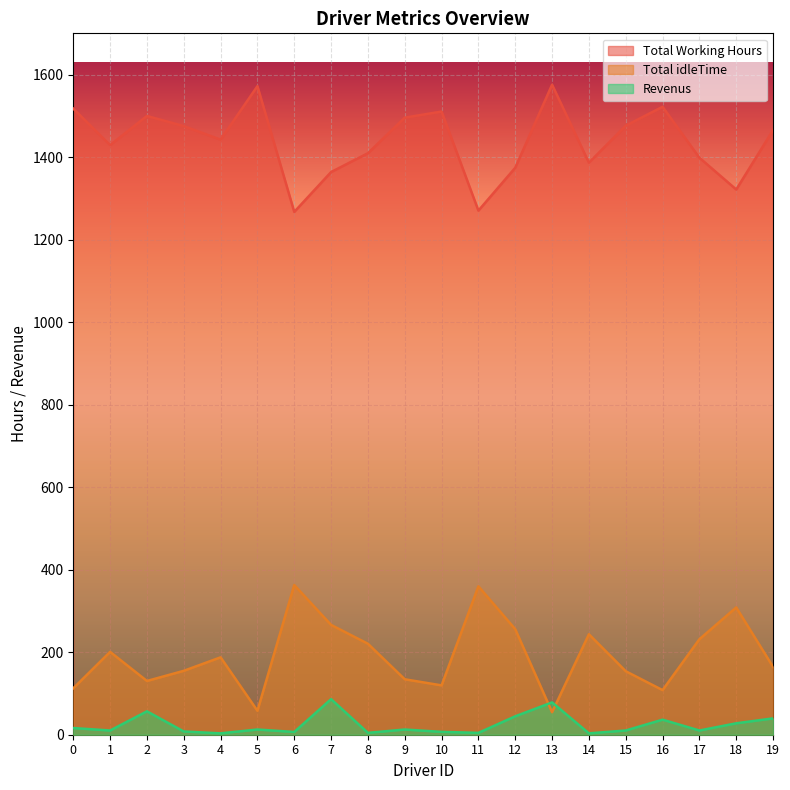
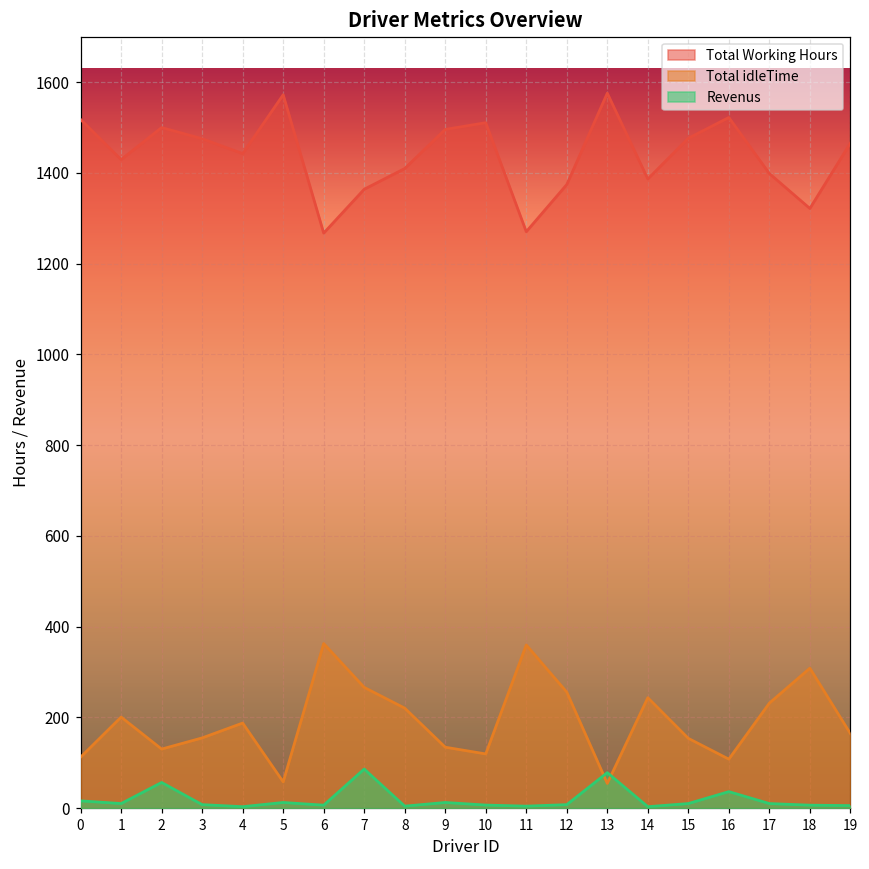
  {
    "Revenus": {
      "0": 20,
      "1": 10,
      "2": 60,
      "3": 10,
      "4": 0,
      "5": 10,
      "6": 10,
      "7": 90,
      "8": 0,
      "9": 10,
      "10": 10,
      "11": 0,
-     "12": 40,
+     "12": 10,
      "13": 80,
      "14": 0,
      "15": 10,
      "16": 40,
      "17": 10,
-     "18": 30,
-     "19": 40
+     "18": 10,
+     "19": 10
    }
  }
